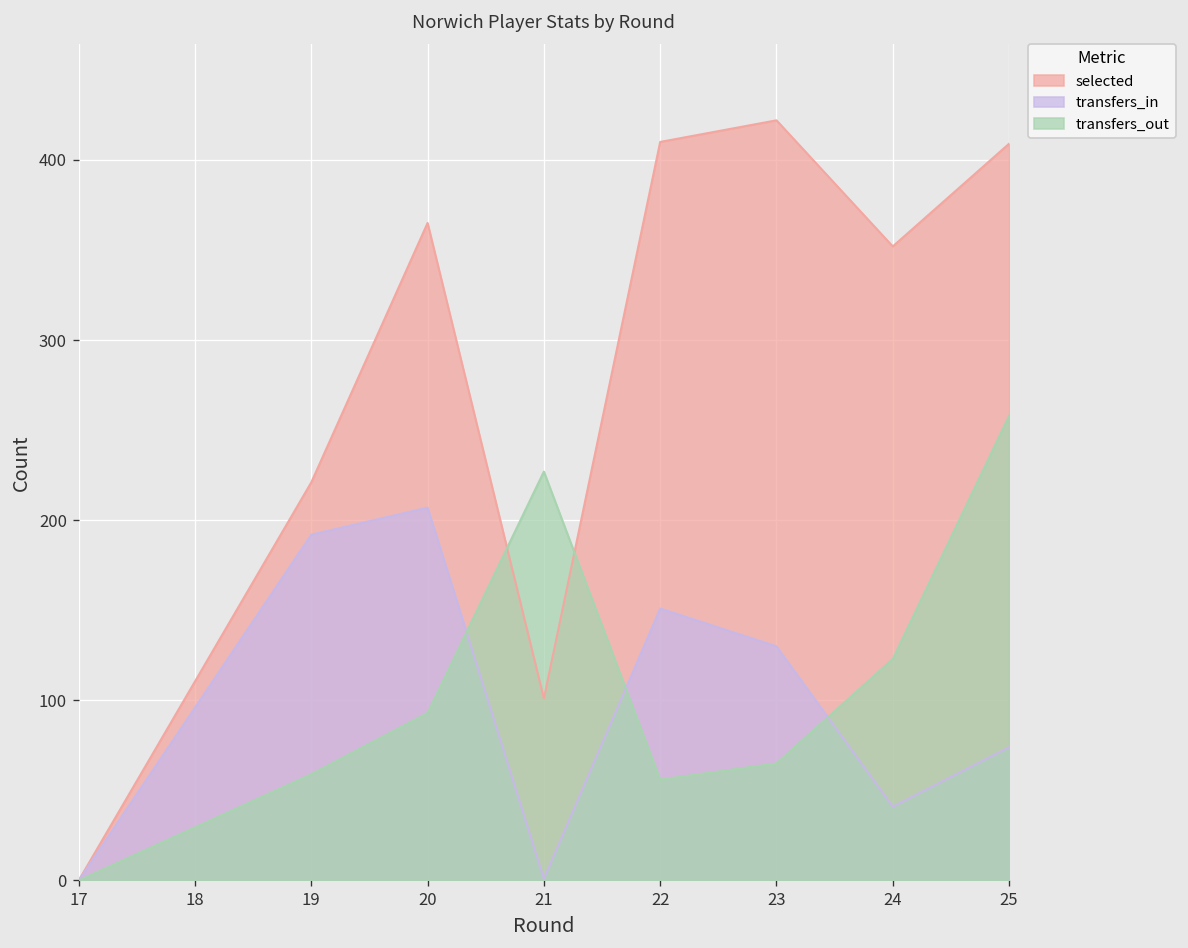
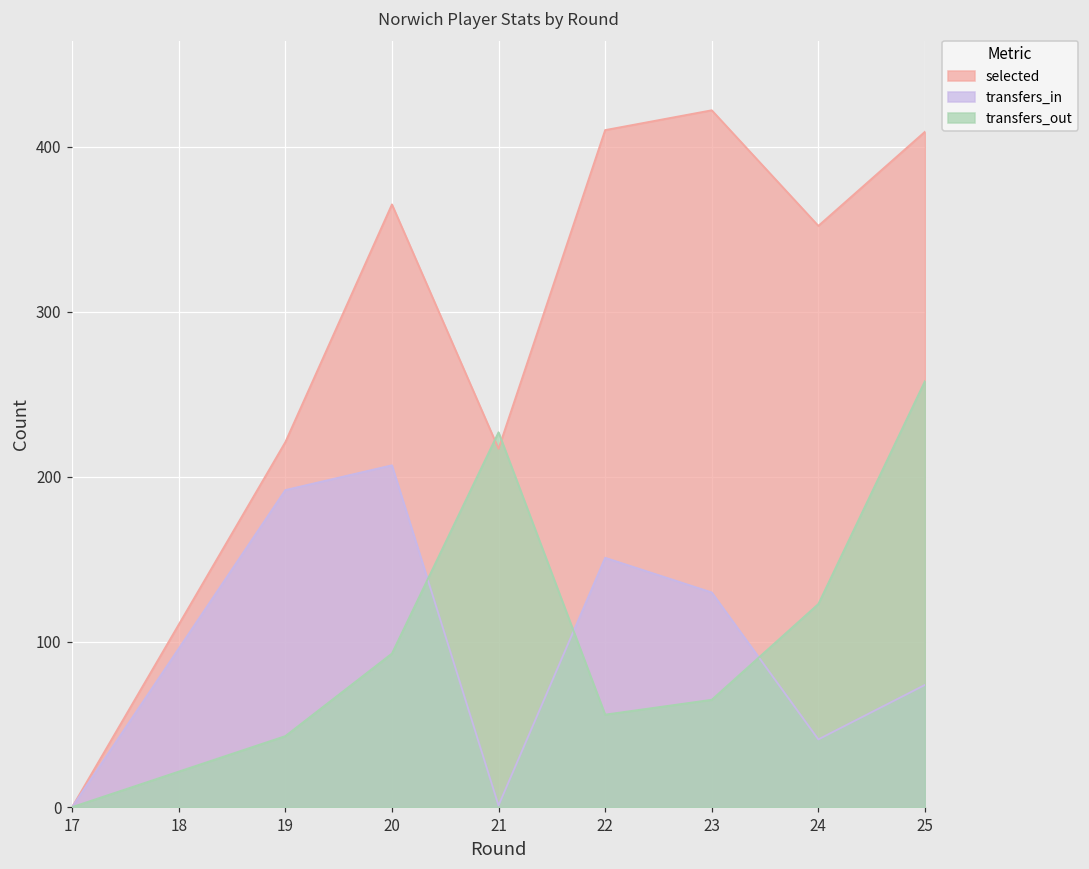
  {
    "selected": {
      "19": 221,
      "20": 365,
-     "21": 101,
+     "21": 217,
      "22": 410,
      "23": 422,
      "24": 352,
      "25": 409
    },
    "transfers_in": {
      "19": 192,
      "20": 207,
      "21": 1,
      "22": 151,
      "23": 130,
      "24": 41,
      "25": 74
    },
    "transfers_out": {
-     "19": 59,
+     "19": 43,
      "20": 93,
      "21": 227,
      "22": 56,
      "23": 65,
      "24": 123,
      "25": 258
    }
  }
